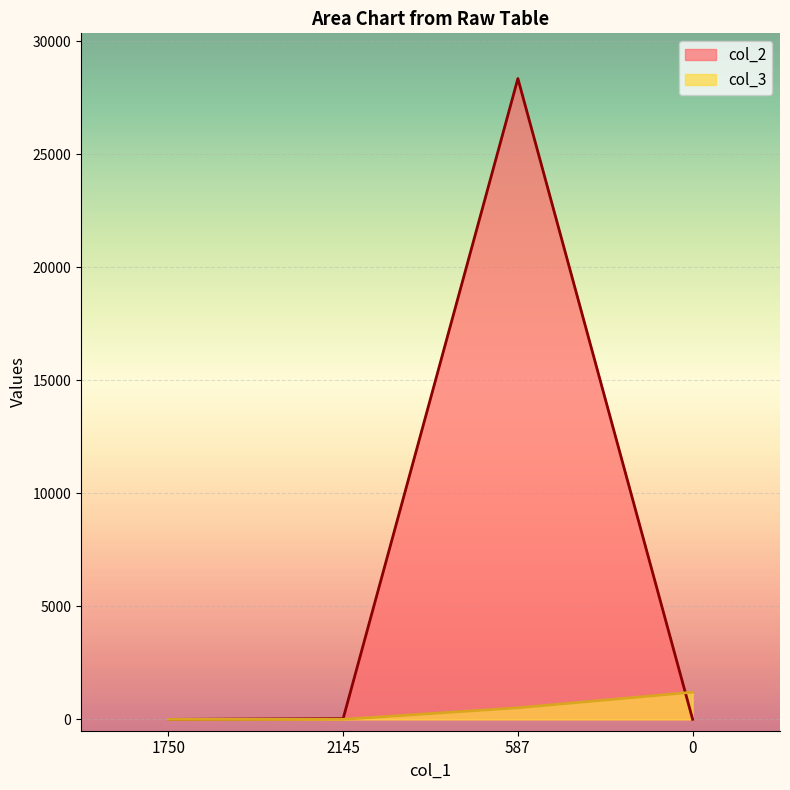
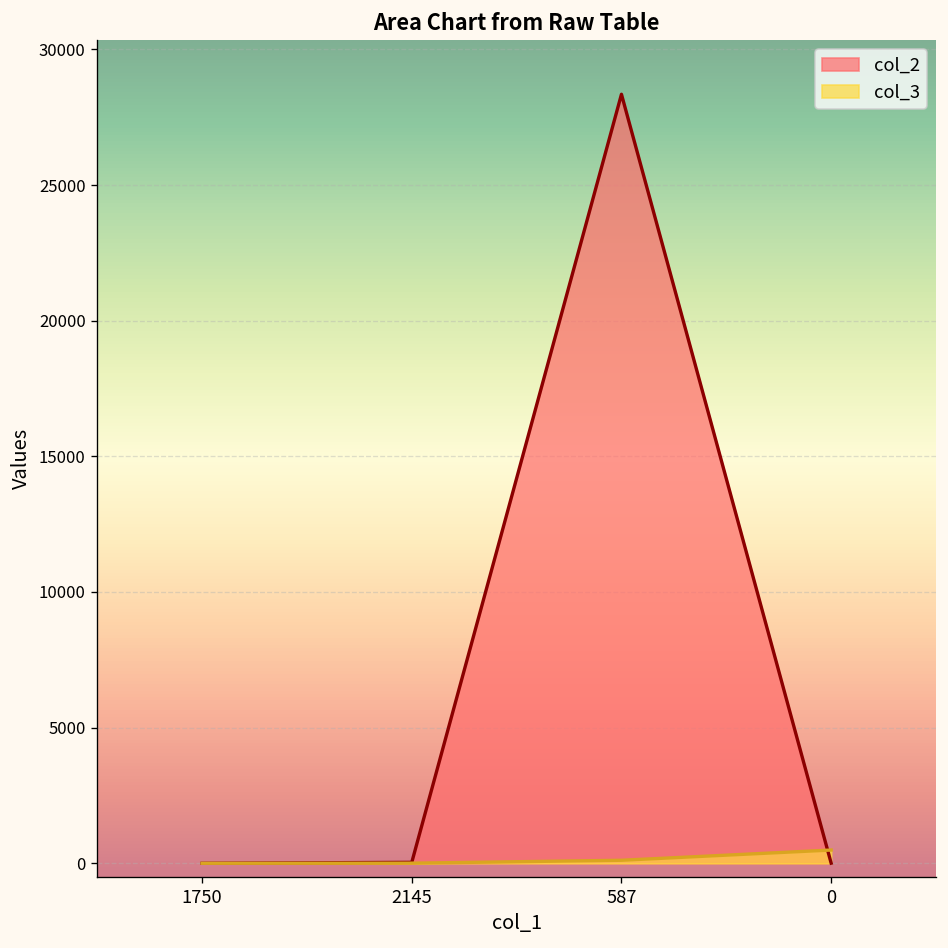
  {
    "col_2": {
      "587": 28300,
      "0": 0
    },
    "col_3": {
-     "587": 500,
-     "0": 1200
+     "587": 100,
+     "0": 500
    }
  }
